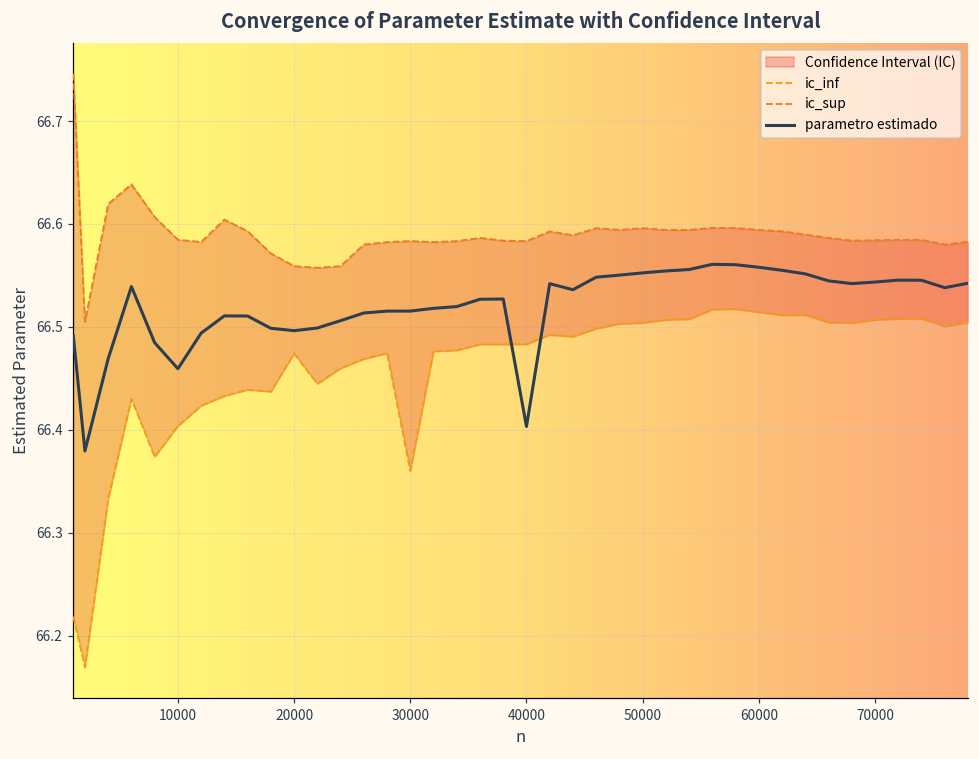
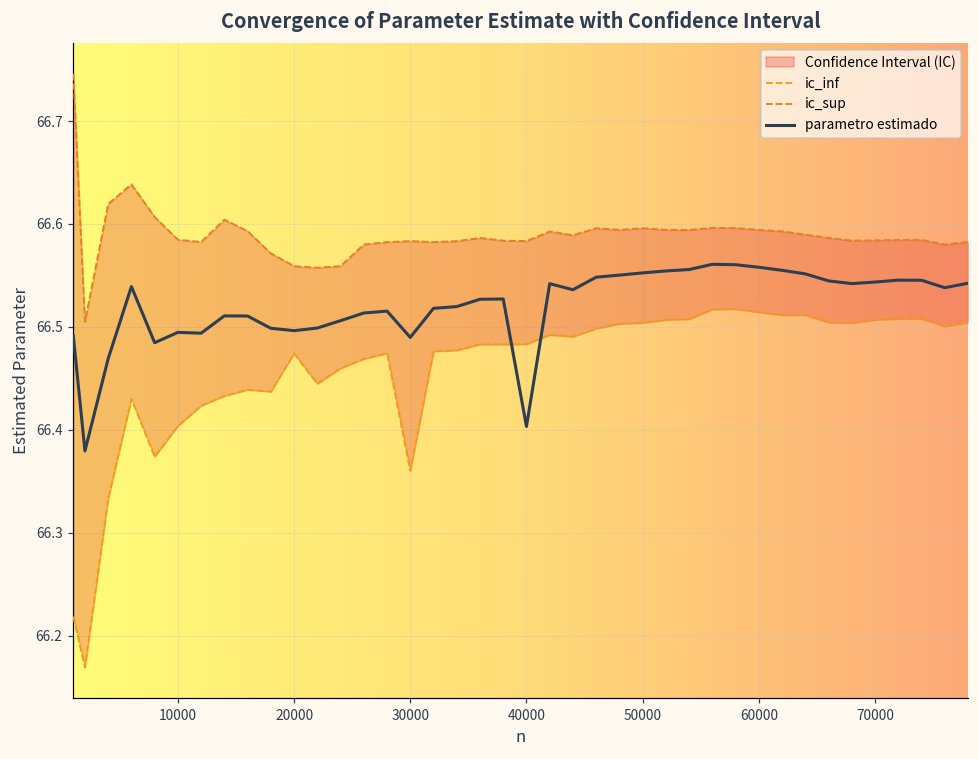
  {
    "ic_inf": {
      "10000": 66.40,
      "20000": 66.47,
      "30000": 66.36,
      "40000": 66.48,
      "50000": 66.50,
      "60000": 66.51,
      "70000": 66.51
    },
    "Confidence Interval (IC)": {
      "10000": 66.58,
      "20000": 66.56,
      "30000": 66.58,
      "40000": 66.58,
      "50000": 66.60,
      "60000": 66.59,
      "70000": 66.58
    },
    "parametro estimado": {
-     "10000": 66.46,
+     "10000": 66.49,
      "20000": 66.50,
-     "30000": 66.52,
+     "30000": 66.49,
      "40000": 66.40,
      "50000": 66.55,
      "60000": 66.56,
      "70000": 66.54
    }
  }
